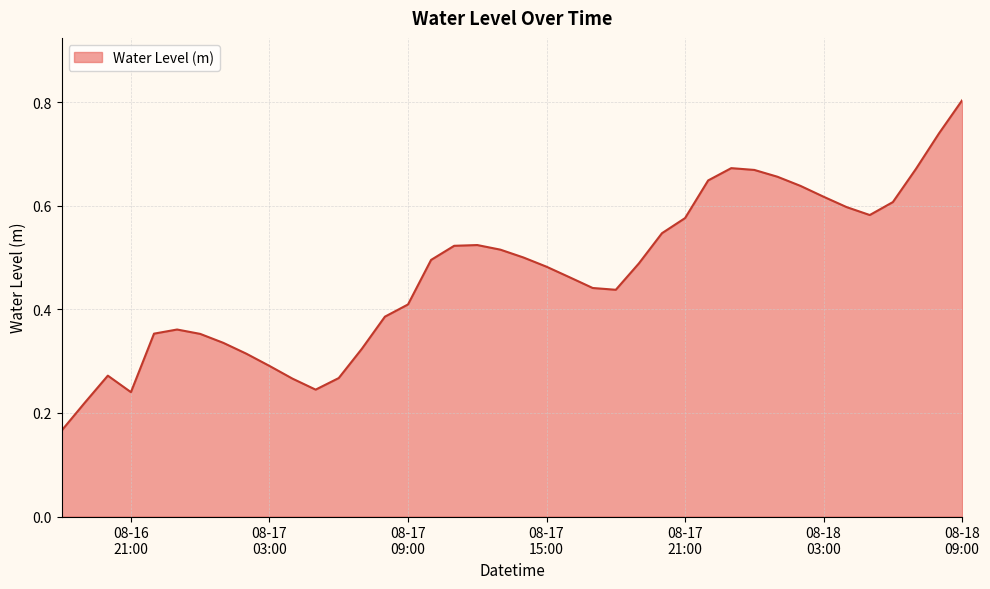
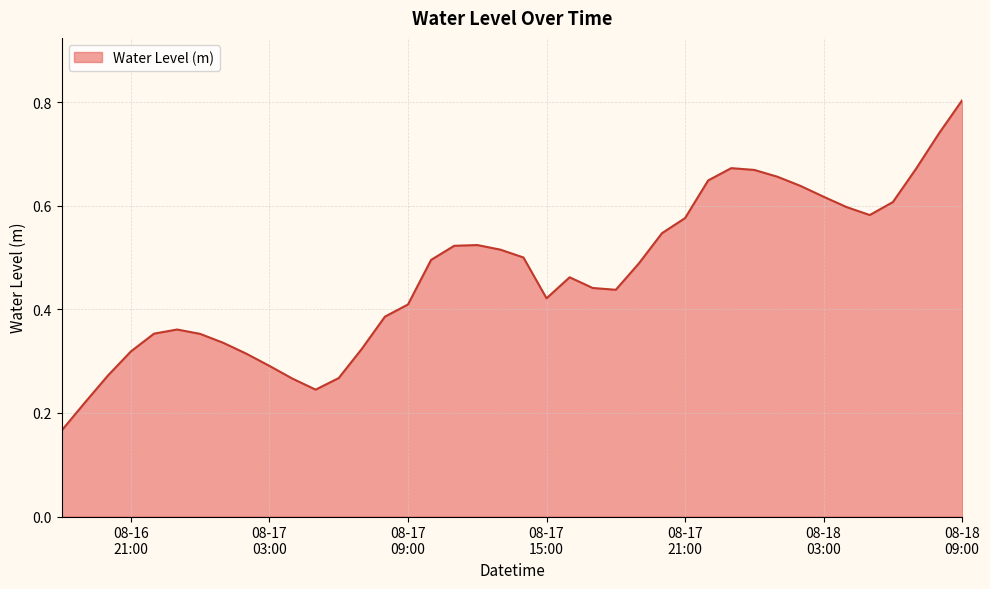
  {
-   "08-16 21:00": 0.24,
+   "08-16 21:00": 0.32,
    "08-17 03:00": 0.29,
    "08-17 09:00": 0.41,
-   "08-17 15:00": 0.48,
+   "08-17 15:00": 0.42,
    "08-17 21:00": 0.58,
    "08-18 03:00": 0.62,
    "08-18 09:00": 0.80
  }
